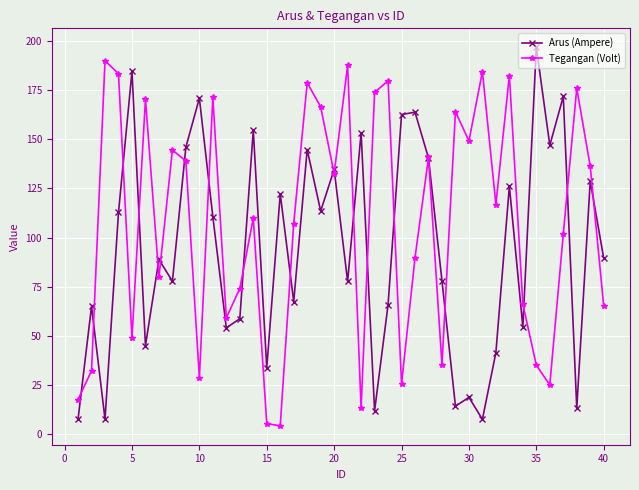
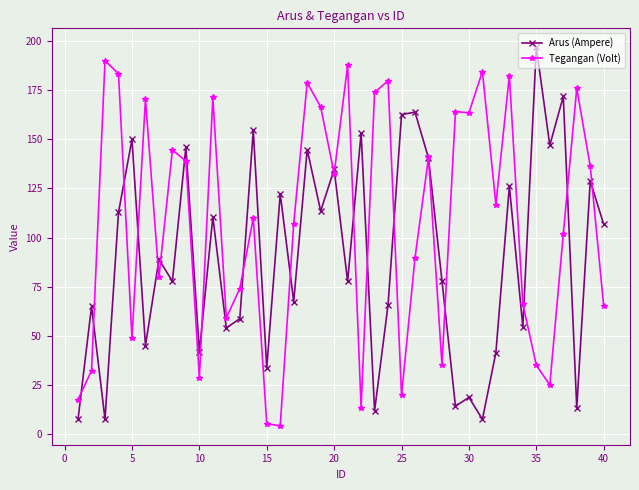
  {
    "Arus (Ampere)": {
-     "5": 185,
-     "10": 171,
+     "5": 150,
+     "10": 42,
      "15": 34,
      "20": 135,
      "25": 163,
      "30": 19,
-     "40": 89
+     "40": 107
    },
    "Tegangan (Volt)": {
      "5": 49,
      "10": 29,
      "15": 5,
      "20": 133,
-     "25": 25,
-     "30": 149,
+     "25": 20,
+     "30": 164,
      "35": 35,
      "40": 65
    }
  }
